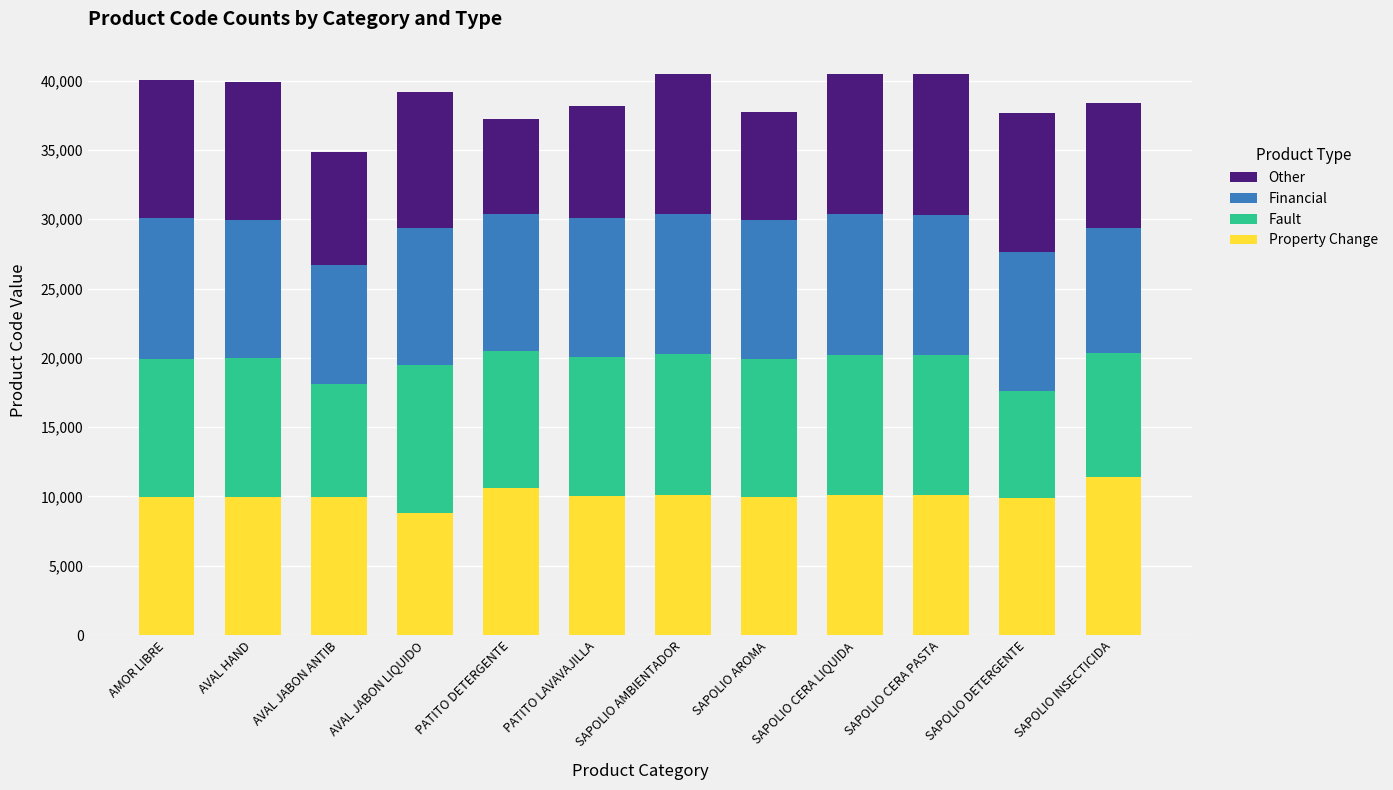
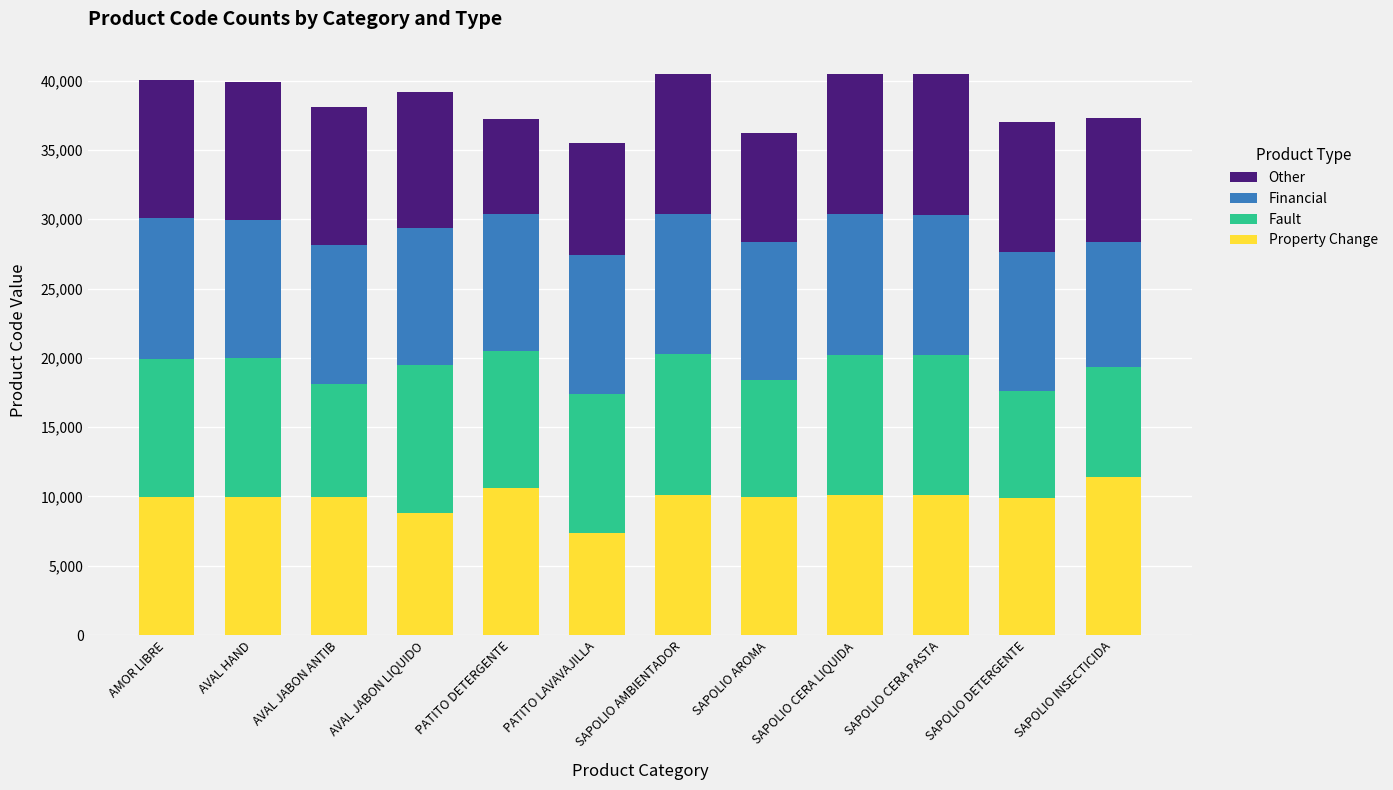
  {
    "Property Change": {
      "AMOR LIBRE": "10,000",
      "AVAL HAND": "10,000",
      "AVAL JABON ANTIB": "10,000",
      "AVAL JABON LIQUIDO": "8,800",
      "PATITO DETERGENTE": "10,600",
-     "PATITO LAVAVAJILLA": "10,000",
+     "PATITO LAVAVAJILLA": "7,300",
      "SAPOLIO AMBIENTADOR": "10,100",
      "SAPOLIO AROMA": "10,000",
      "SAPOLIO CERA LIQUIDA": "10,100",
      "SAPOLIO CERA PASTA": "10,100",
      "SAPOLIO DETERGENTE": "9,900",
      "SAPOLIO INSECTICIDA": "11,400"
    },
    "Fault": {
      "AMOR LIBRE": "10,000",
      "AVAL HAND": "10,000",
      "AVAL JABON ANTIB": "8,200",
      "AVAL JABON LIQUIDO": "10,700",
      "PATITO DETERGENTE": "9,900",
      "PATITO LAVAVAJILLA": "10,000",
      "SAPOLIO AMBIENTADOR": "10,100",
-     "SAPOLIO AROMA": "10,000",
+     "SAPOLIO AROMA": "8,400",
      "SAPOLIO CERA LIQUIDA": "10,100",
      "SAPOLIO CERA PASTA": "10,100",
      "SAPOLIO DETERGENTE": "7,700",
-     "SAPOLIO INSECTICIDA": "9,000"
+     "SAPOLIO INSECTICIDA": "8,000"
    },
    "Financial": {
      "AMOR LIBRE": "10,100",
      "AVAL HAND": "10,000",
-     "AVAL JABON ANTIB": "8,600",
+     "AVAL JABON ANTIB": "10,000",
      "AVAL JABON LIQUIDO": "9,900",
      "PATITO DETERGENTE": "9,900",
      "PATITO LAVAVAJILLA": "10,000",
      "SAPOLIO AMBIENTADOR": "10,100",
      "SAPOLIO AROMA": "10,000",
      "SAPOLIO CERA LIQUIDA": "10,100",
      "SAPOLIO CERA PASTA": "10,100",
      "SAPOLIO DETERGENTE": "10,000",
      "SAPOLIO INSECTICIDA": "9,000"
    },
    "Other": {
      "AMOR LIBRE": "10,000",
      "AVAL HAND": "10,000",
-     "AVAL JABON ANTIB": "8,100",
+     "AVAL JABON ANTIB": "10,000",
      "AVAL JABON LIQUIDO": "9,900",
      "PATITO DETERGENTE": "6,900",
      "PATITO LAVAVAJILLA": "8,100",
      "SAPOLIO AMBIENTADOR": "10,100",
      "SAPOLIO AROMA": "7,800",
      "SAPOLIO CERA LIQUIDA": "10,100",
      "SAPOLIO CERA PASTA": "10,100",
-     "SAPOLIO DETERGENTE": "10,000",
+     "SAPOLIO DETERGENTE": "9,400",
      "SAPOLIO INSECTICIDA": "9,000"
    }
  }
